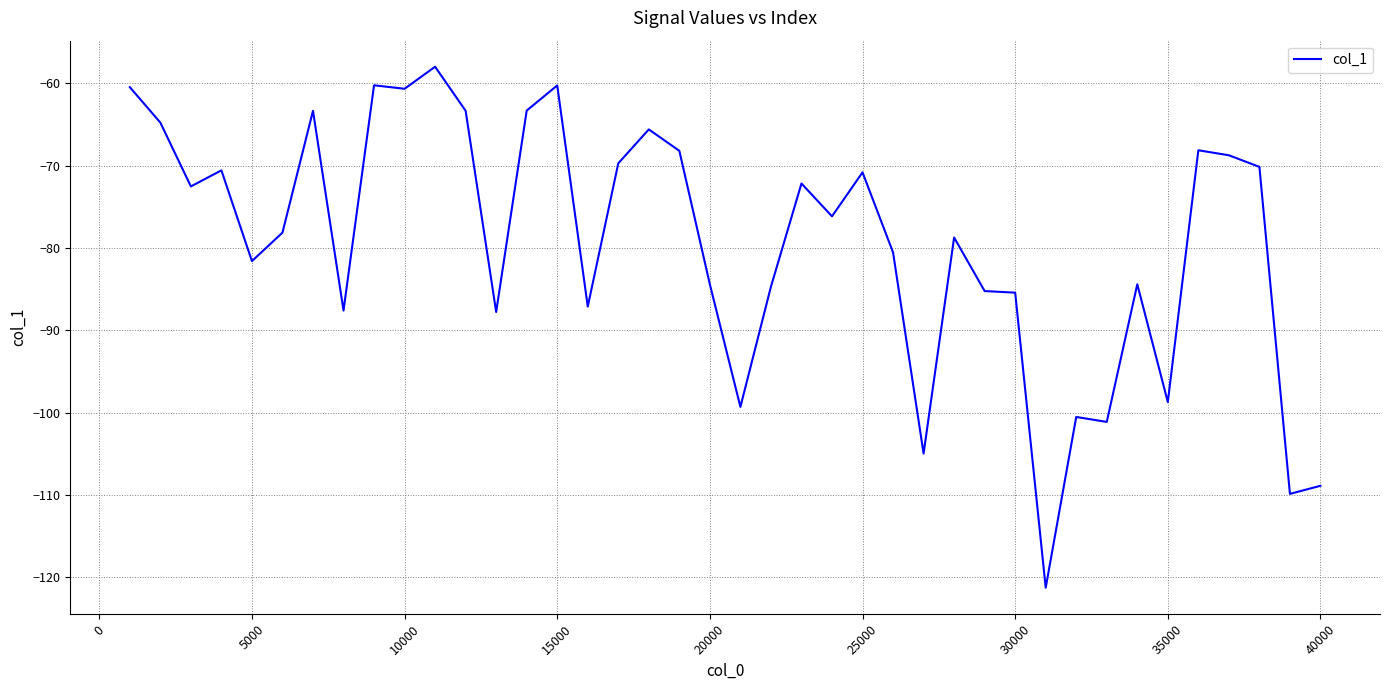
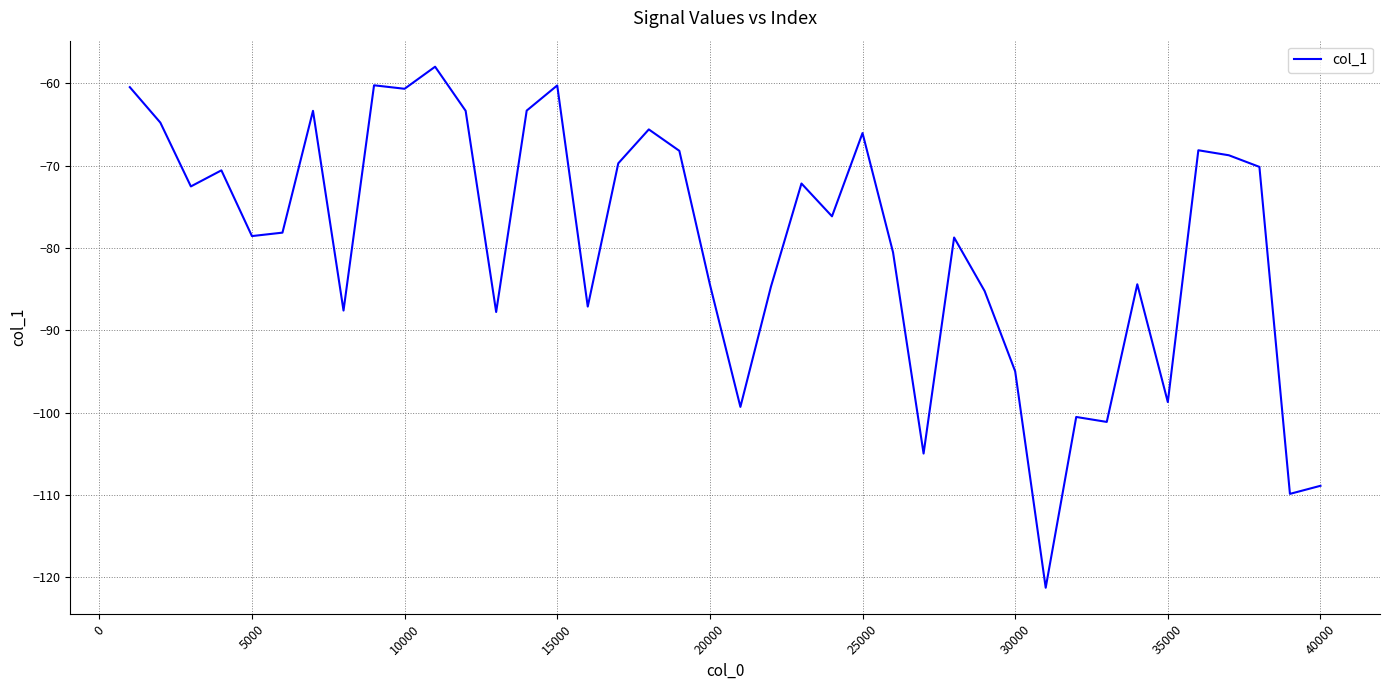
  {
-   "5000": -82,
+   "5000": -79,
    "10000": -61,
    "15000": -60,
    "20000": -84,
-   "25000": -71,
-   "30000": -85,
+   "25000": -66,
+   "30000": -95,
    "35000": -99,
    "40000": -109
  }
